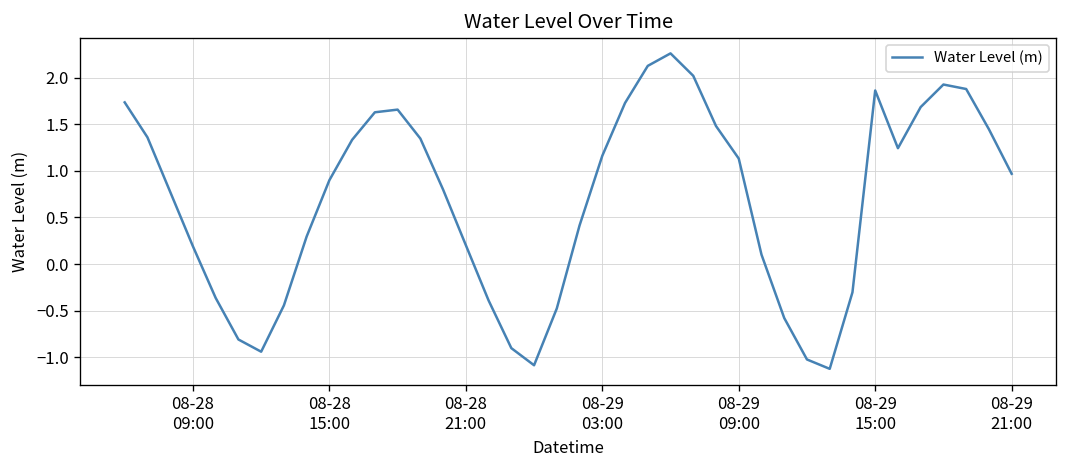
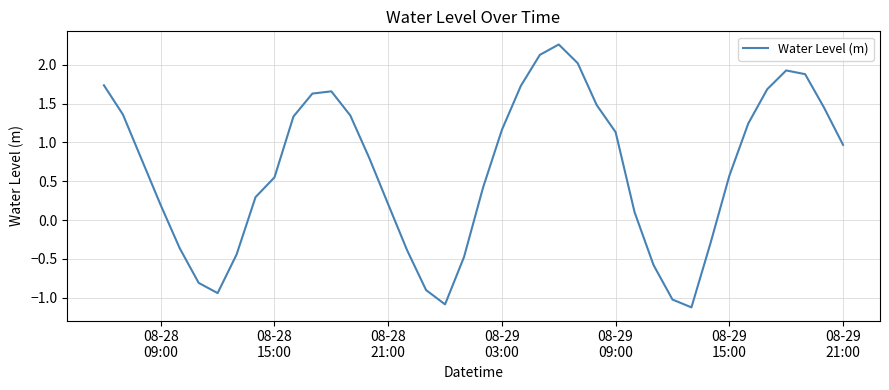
  {
    "08-28 09:00": 0.2,
-   "08-28 15:00": 0.9,
+   "08-28 15:00": 0.5,
    "08-28 21:00": 0.2,
    "08-29 03:00": 1.2,
    "08-29 09:00": 1.1,
-   "08-29 15:00": 1.9,
+   "08-29 15:00": 0.6,
    "08-29 21:00": 1.0
  }
